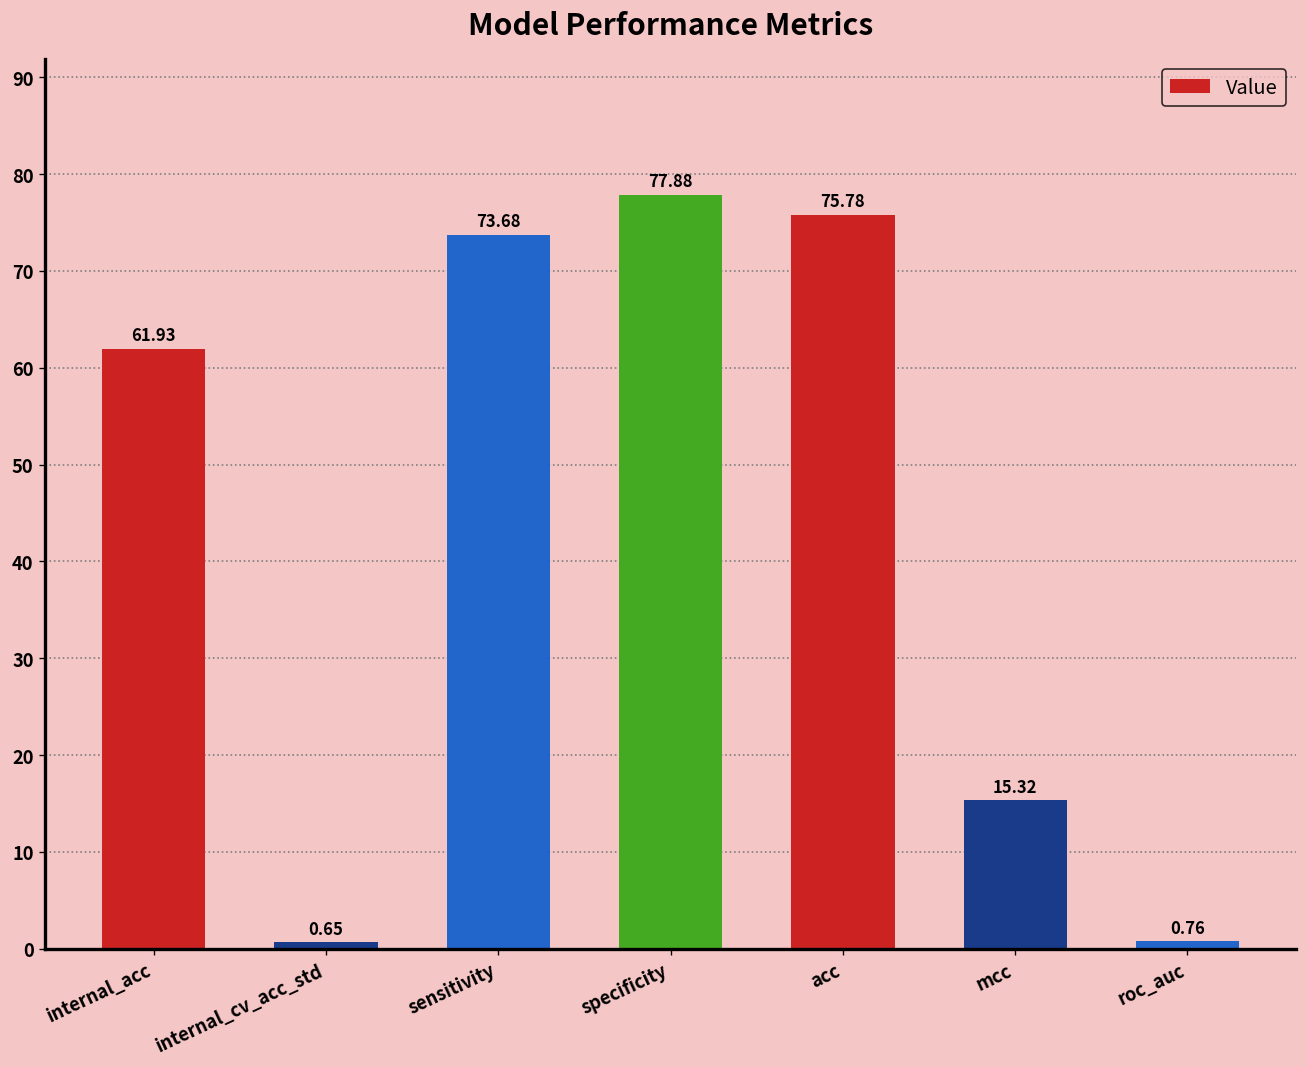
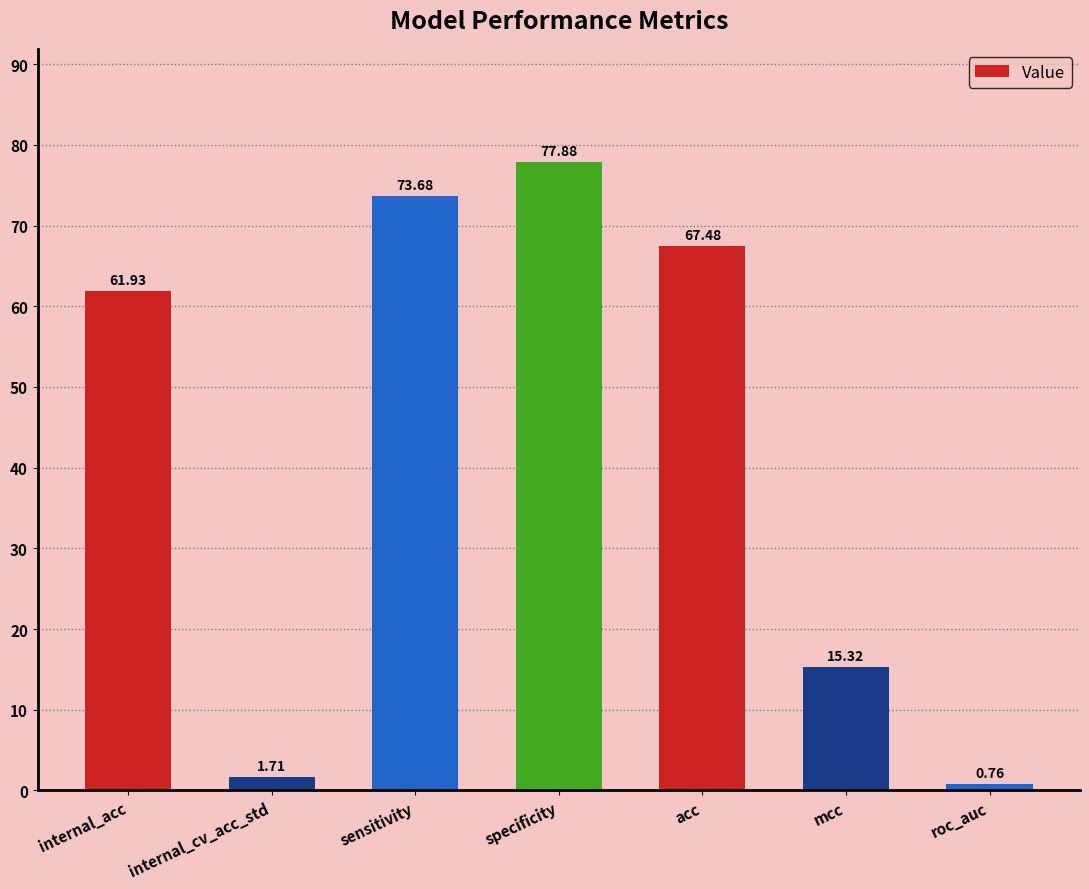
  {
    "internal_acc": 61.93,
-   "internal_cv_acc_std": 0.65,
+   "internal_cv_acc_std": 1.71,
    "sensitivity": 73.68,
    "specificity": 77.88,
-   "acc": 75.78,
+   "acc": 67.48,
    "mcc": 15.32,
    "roc_auc": 0.76
  }
